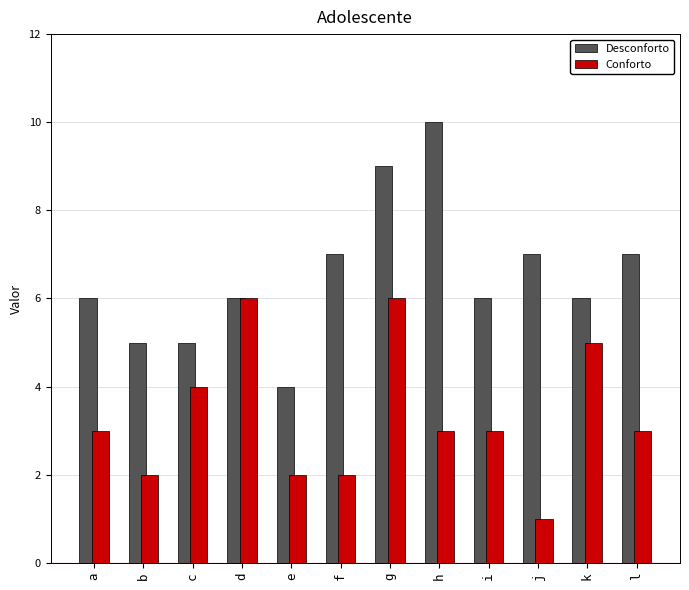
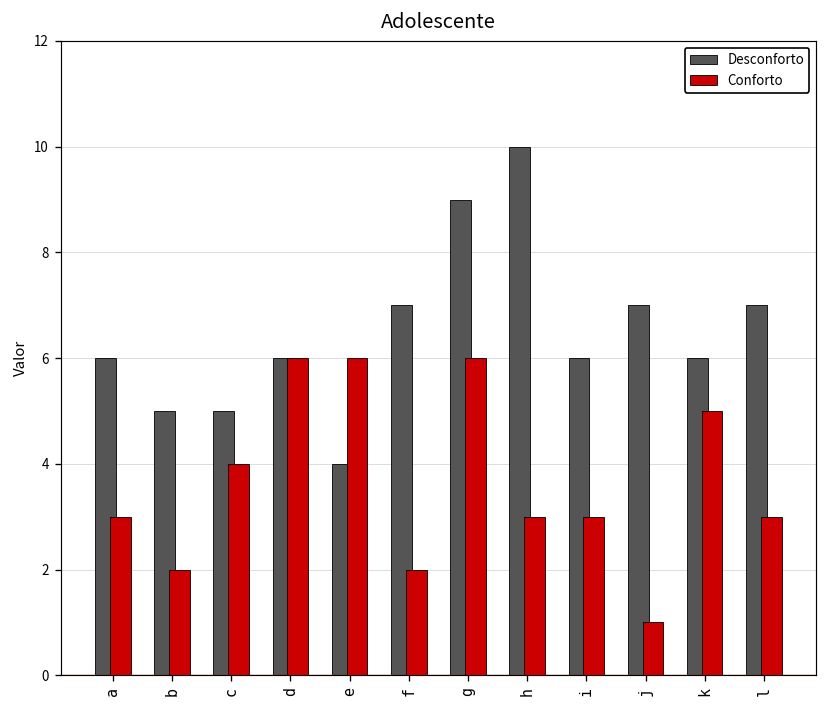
  {
    "Desconforto": {
      "a": 6,
      "b": 5,
      "c": 5,
      "d": 6,
      "e": 4,
      "f": 7,
      "g": 9,
      "h": 10,
      "i": 6,
      "j": 7,
      "k": 6,
      "l": 7
    },
    "Conforto": {
      "a": 3,
      "b": 2,
      "c": 4,
      "d": 6,
-     "e": 2,
+     "e": 6,
      "f": 2,
      "g": 6,
      "h": 3,
      "i": 3,
      "j": 1,
      "k": 5,
      "l": 3
    }
  }
